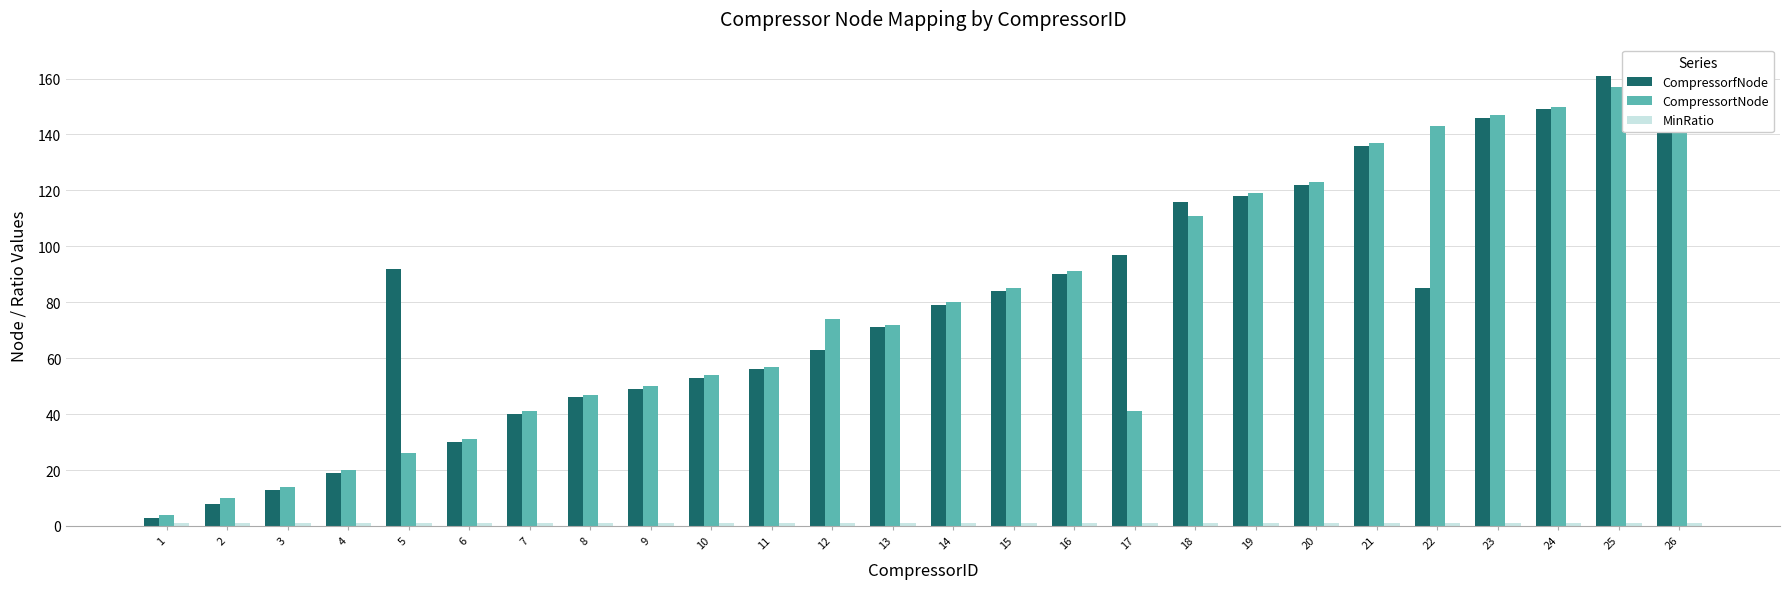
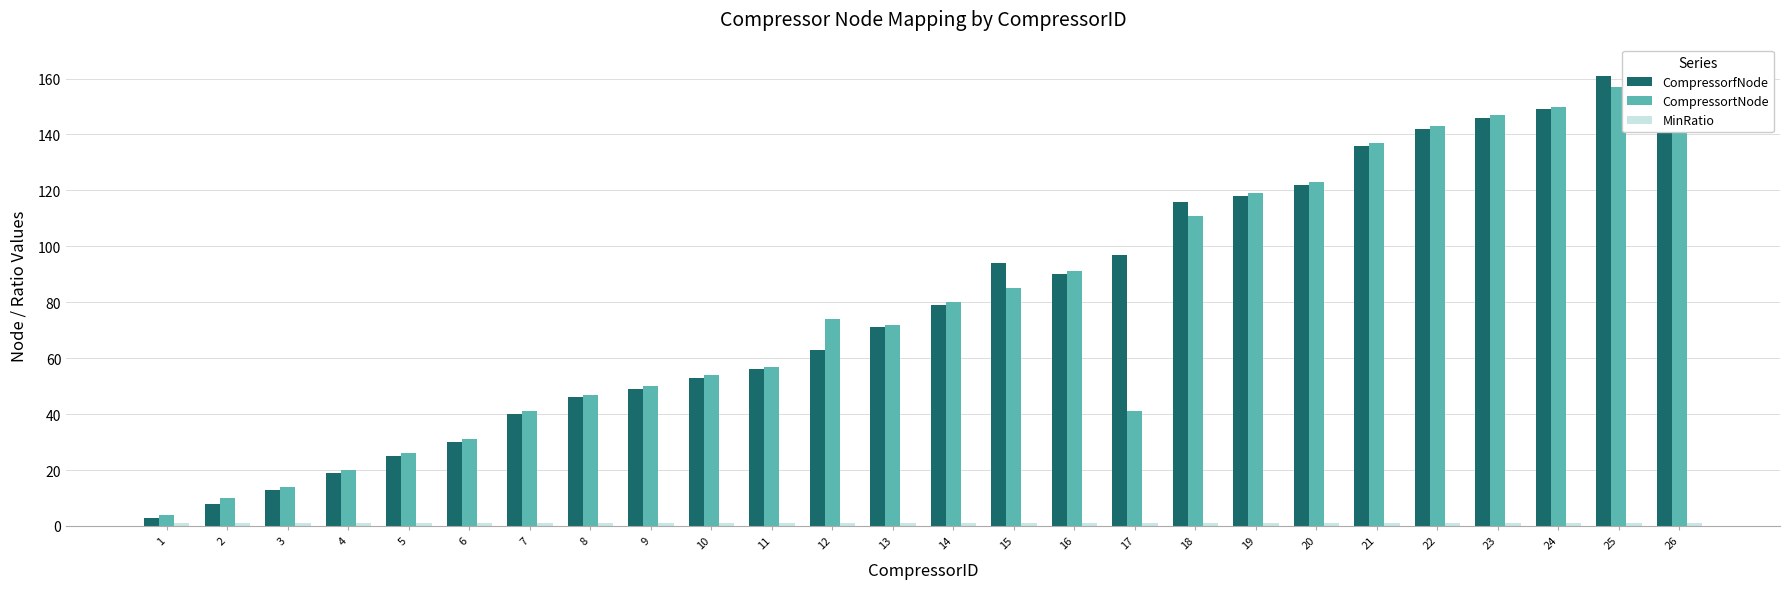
  {
    "CompressorfNode": {
      "1": 3,
      "2": 8,
      "3": 13,
      "4": 19,
-     "5": 92,
+     "5": 25,
      "6": 30,
      "7": 40,
      "8": 46,
      "9": 49,
      "10": 53,
      "11": 56,
      "12": 63,
      "13": 71,
      "14": 79,
-     "15": 84,
+     "15": 94,
      "16": 90,
      "17": 97,
      "18": 116,
      "19": 118,
      "20": 122,
      "21": 136,
-     "22": 85,
+     "22": 142,
      "23": 146,
      "24": 149,
      "25": 161
    },
    "CompressortNode": {
      "1": 4,
      "2": 10,
      "3": 14,
      "4": 20,
      "5": 26,
      "6": 31,
      "7": 41,
      "8": 47,
      "9": 50,
      "10": 54,
      "11": 57,
      "12": 74,
      "13": 72,
      "14": 80,
      "15": 85,
      "16": 91,
      "17": 41,
      "18": 111,
      "19": 119,
      "20": 123,
      "21": 137,
      "22": 143,
      "23": 147,
      "24": 150,
      "25": 157
    },
    "MinRatio": {
      "1": 1,
      "2": 1,
      "3": 1,
      "4": 1,
      "5": 1,
      "6": 1,
      "7": 1,
      "8": 1,
      "9": 1,
      "10": 1,
      "11": 1,
      "12": 1,
      "13": 1,
      "14": 1,
      "15": 1,
      "16": 1,
      "17": 1,
      "18": 1,
      "19": 1,
      "20": 1,
      "21": 1,
      "22": 1,
      "23": 1,
      "24": 1,
      "25": 1,
      "26": 1
    }
  }
